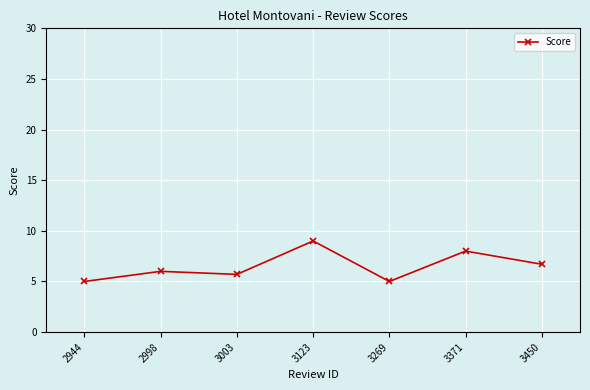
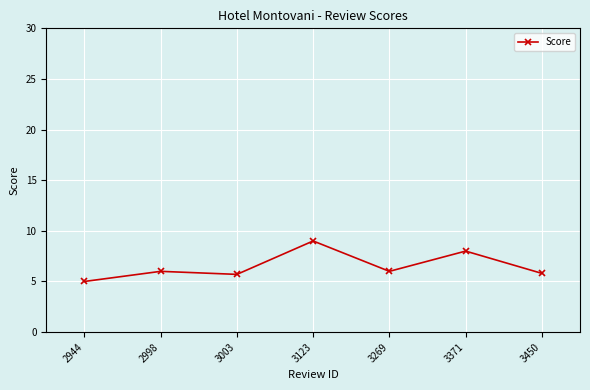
  {
    "2944": 5.0,
    "2998": 6.0,
    "3003": 5.7,
    "3123": 9.0,
-   "3269": 5,
+   "3269": 6,
    "3371": 8.0,
-   "3450": 6.7
+   "3450": 5.8
  }
